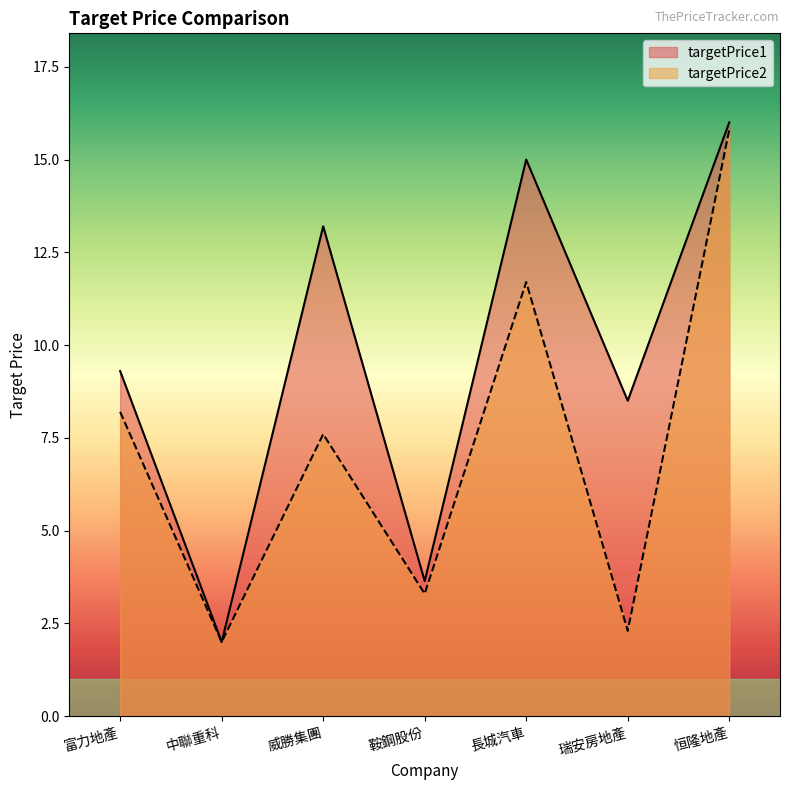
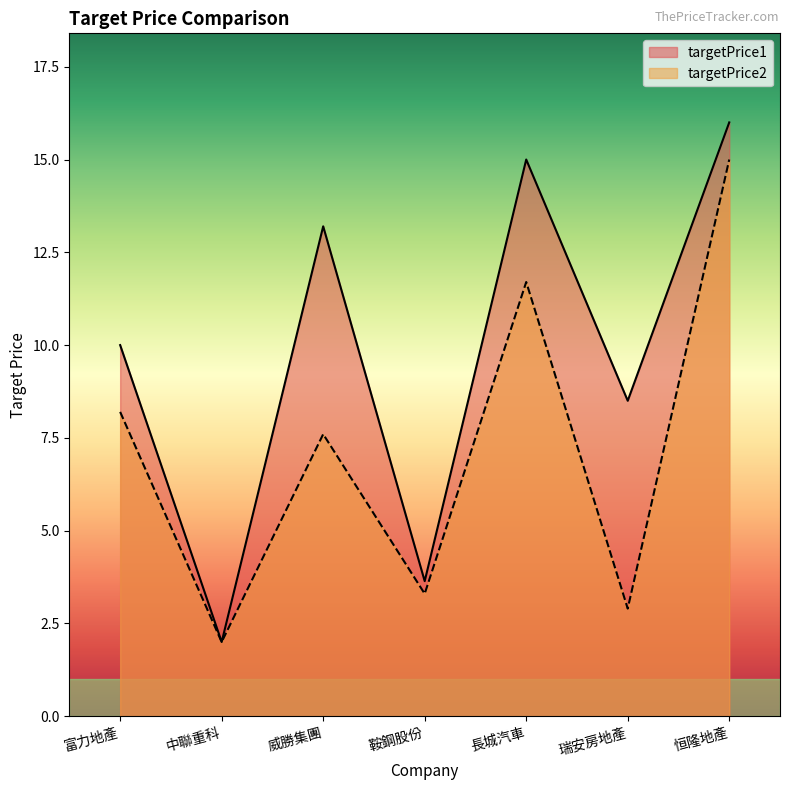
  {
    "targetPrice1": {
-     "富力地產": 9.3,
+     "富力地產": 10.0,
      "威勝集團": 13.2,
      "鞍鋼股份": 3.6,
      "長城汽車": 15.0,
      "瑞安房地產": 8.5,
      "恒隆地產": 16.0
    },
    "targetPrice2": {
      "富力地產": 8.2,
      "威勝集團": 7.6,
      "鞍鋼股份": 3.3,
      "長城汽車": 11.7,
-     "瑞安房地產": 2.3,
-     "恒隆地產": 15.8
+     "瑞安房地產": 2.9,
+     "恒隆地產": 15.0
    }
  }
